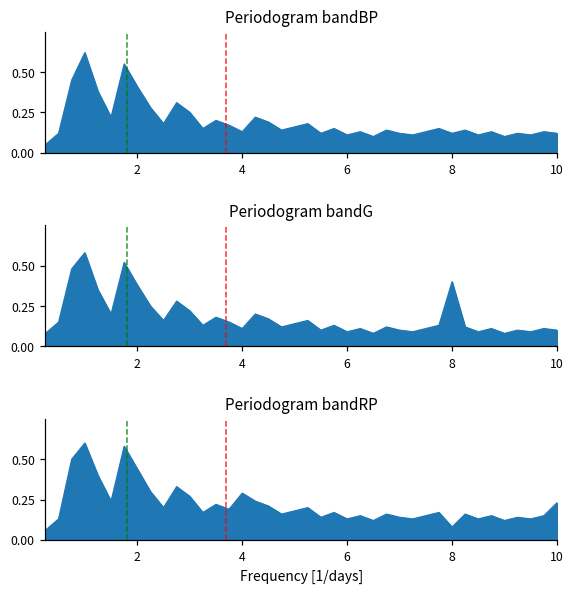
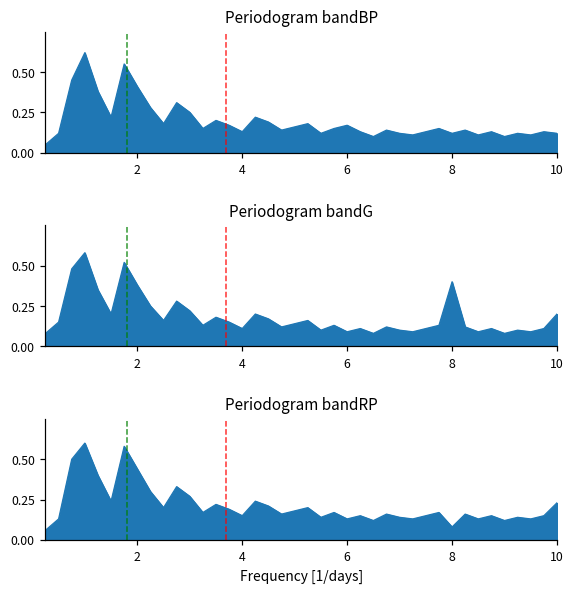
  {
    "Periodogram bandBP": {
      "2": 0.41,
      "4": 0.13,
-     "6": 0.11,
+     "6": 0.17,
      "8": 0.12,
      "10": 0.12
    },
    "Periodogram bandG": {
      "2": 0.38,
      "4": 0.1,
      "6": 0.1,
      "8": 0.4,
-     "10": 0.1
+     "10": 0.2
    },
    "Periodogram bandRP": {
      "2": 0.44,
-     "4": 0.29,
+     "4": 0.15,
      "6": 0.13,
      "8": 0.08,
      "10": 0.23
    }
  }
